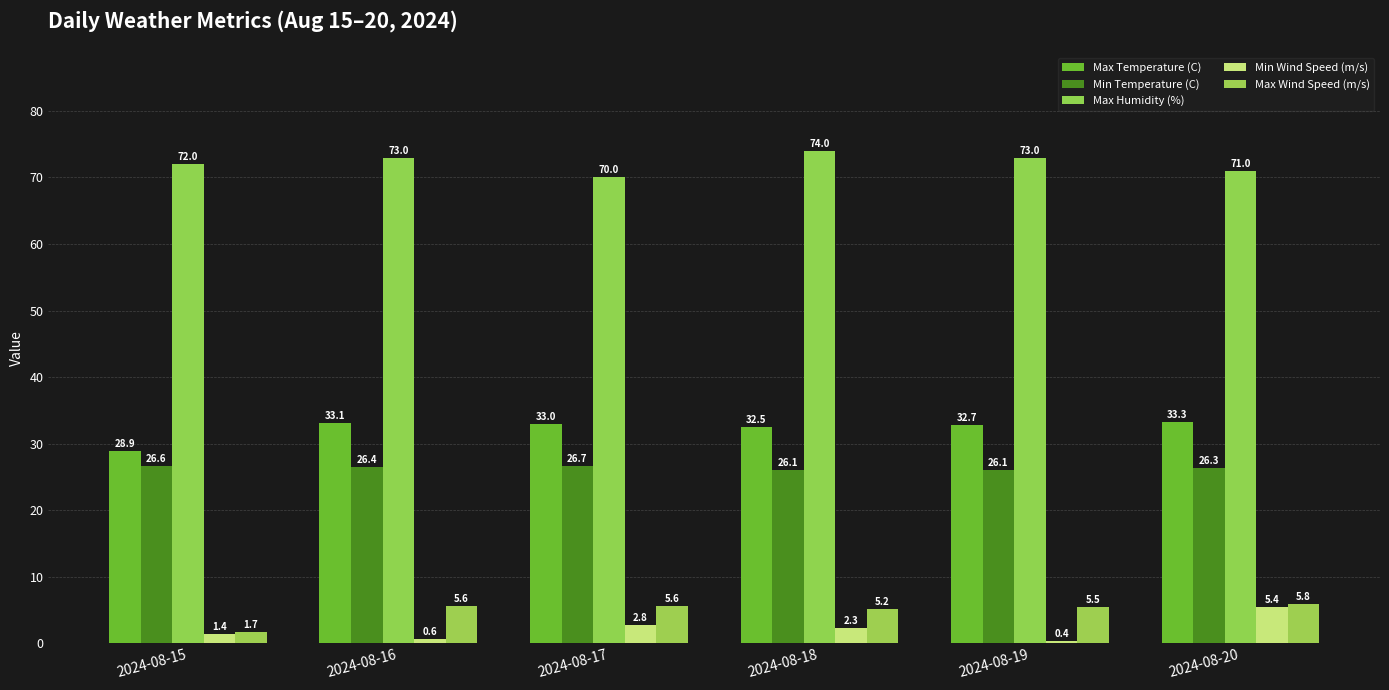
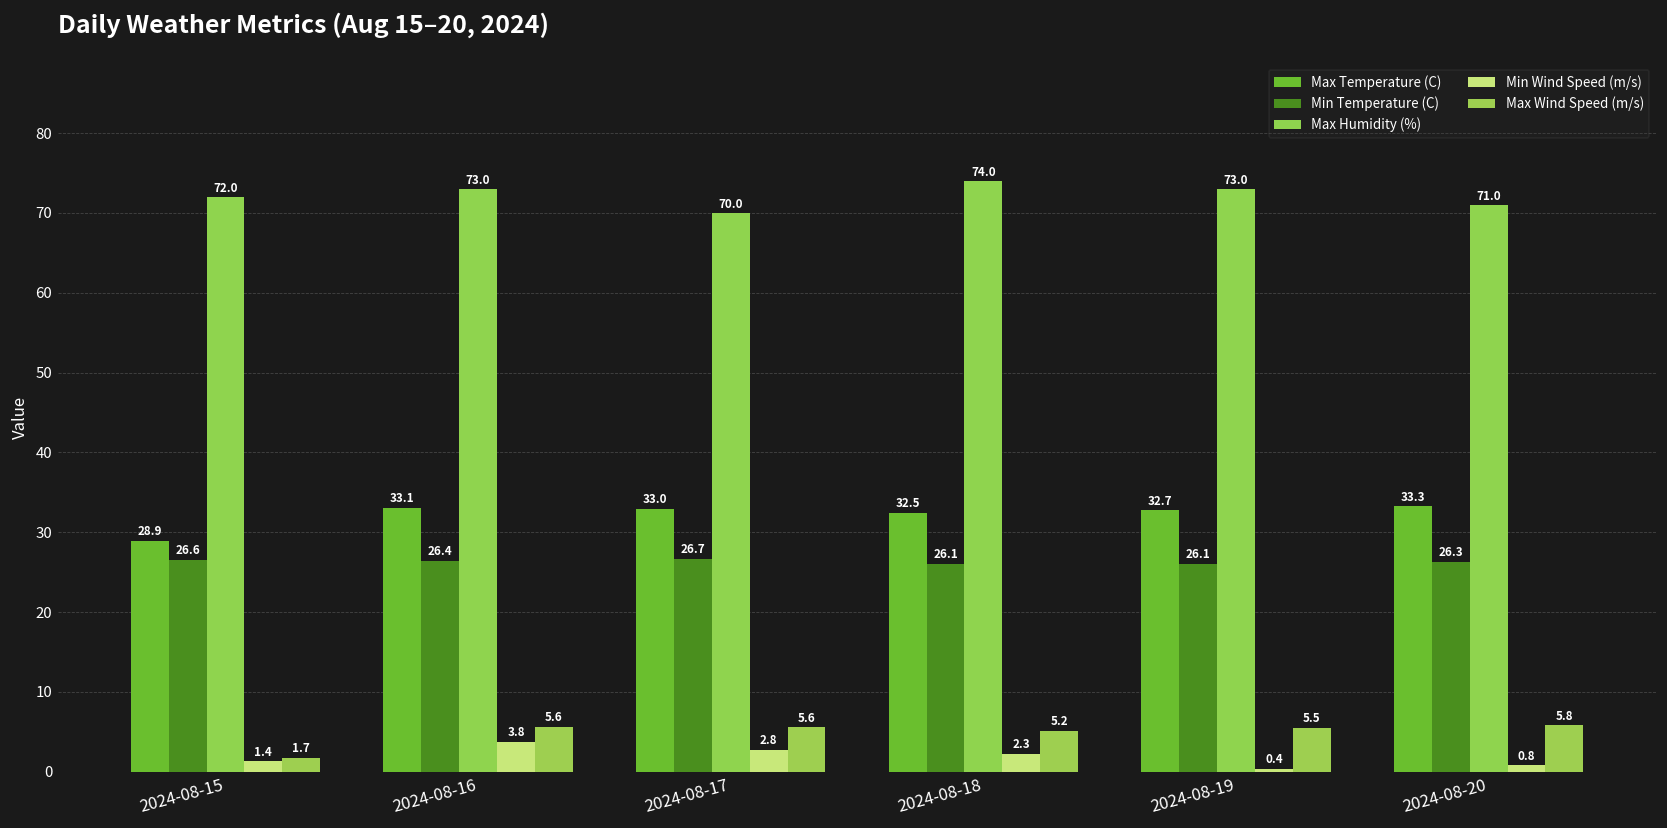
  {
    "Min Wind Speed (m/s)": {
      "2024-08-15": 1.4,
-     "2024-08-16": 0.6,
+     "2024-08-16": 3.8,
      "2024-08-17": 2.8,
      "2024-08-18": 2.3,
      "2024-08-19": 0.4,
-     "2024-08-20": 5.4
+     "2024-08-20": 0.8
    }
  }
